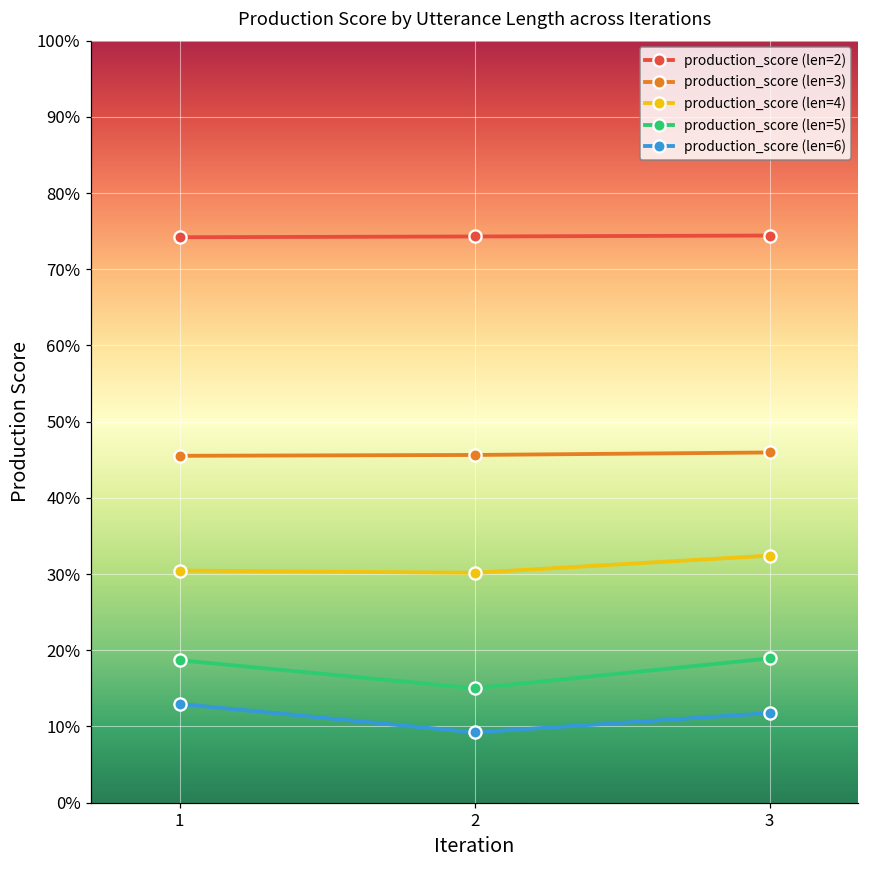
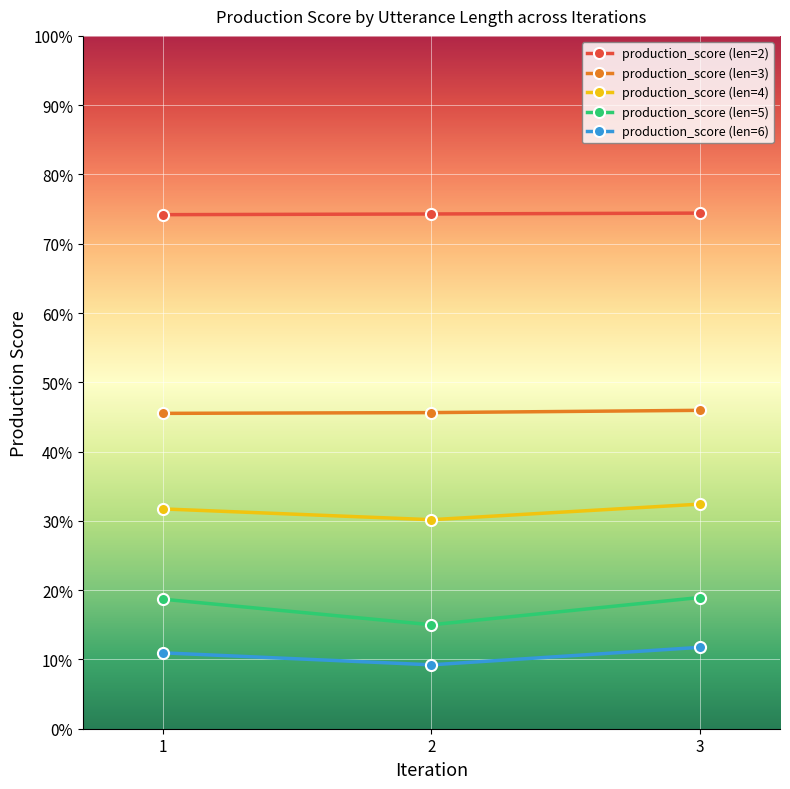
  {
    "production_score (len=4)": {
-     "1": "30%",
+     "1": "32%",
      "2": "30%",
      "3": "32%"
    },
    "production_score (len=5)": {
      "1": "19%",
      "2": "15%",
      "3": "19%"
    },
    "production_score (len=6)": {
-     "1": "13%",
+     "1": "11%",
      "2": "9%",
      "3": "12%"
    }
  }
